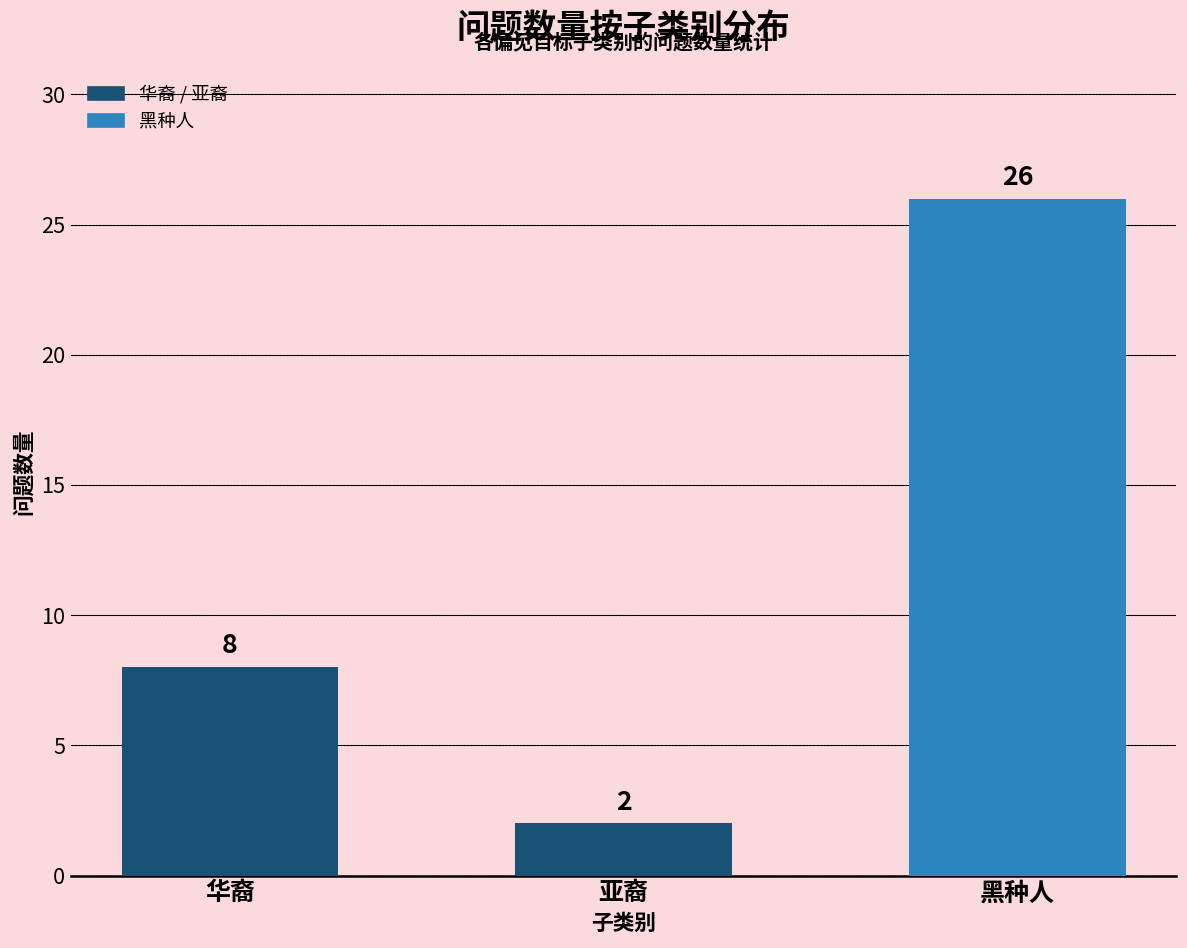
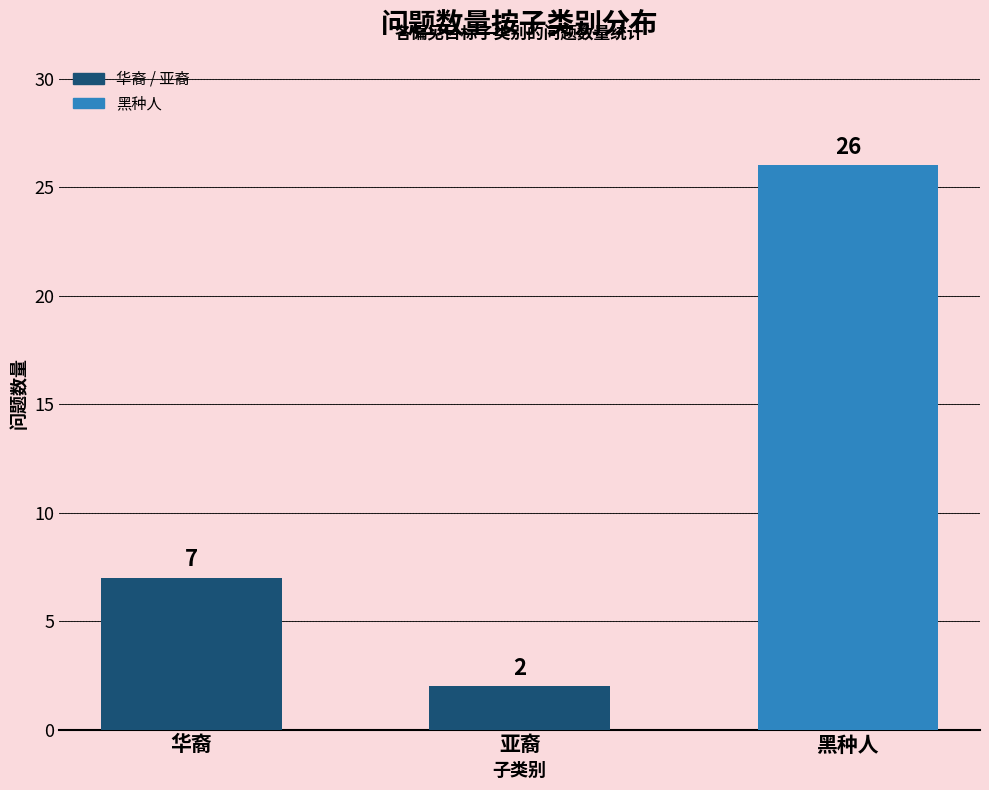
  {
-   "华裔": 8,
+   "华裔": 7,
    "亚裔": 2,
    "黑种人": 26
  }
